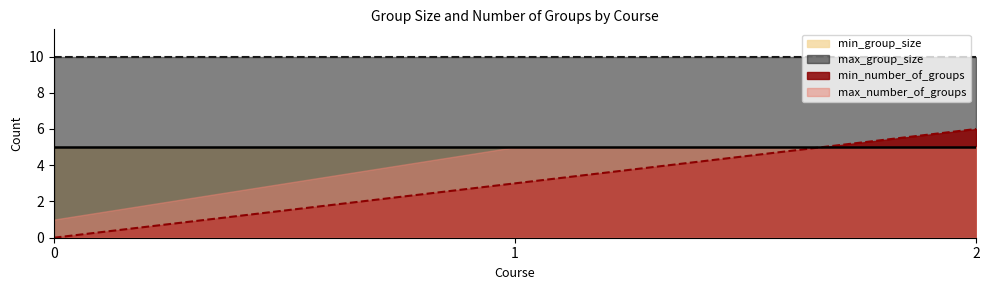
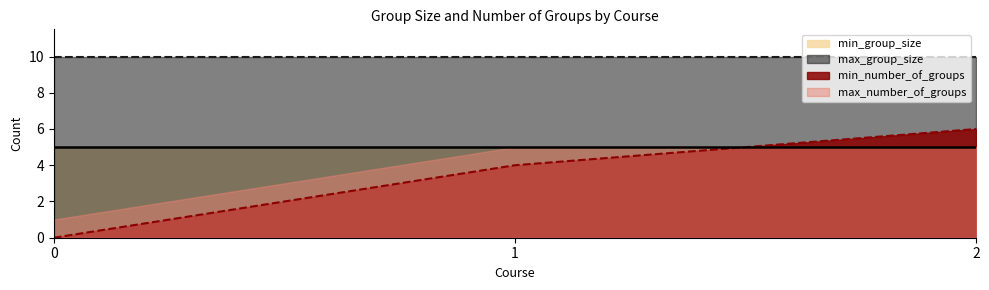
  {
    "max_group_size": {
      "0": 10,
      "1": 10,
      "2": 10
    },
    "min_number_of_groups": {
      "0": 0,
-     "1": 3,
+     "1": 4,
      "2": 6
    }
  }
